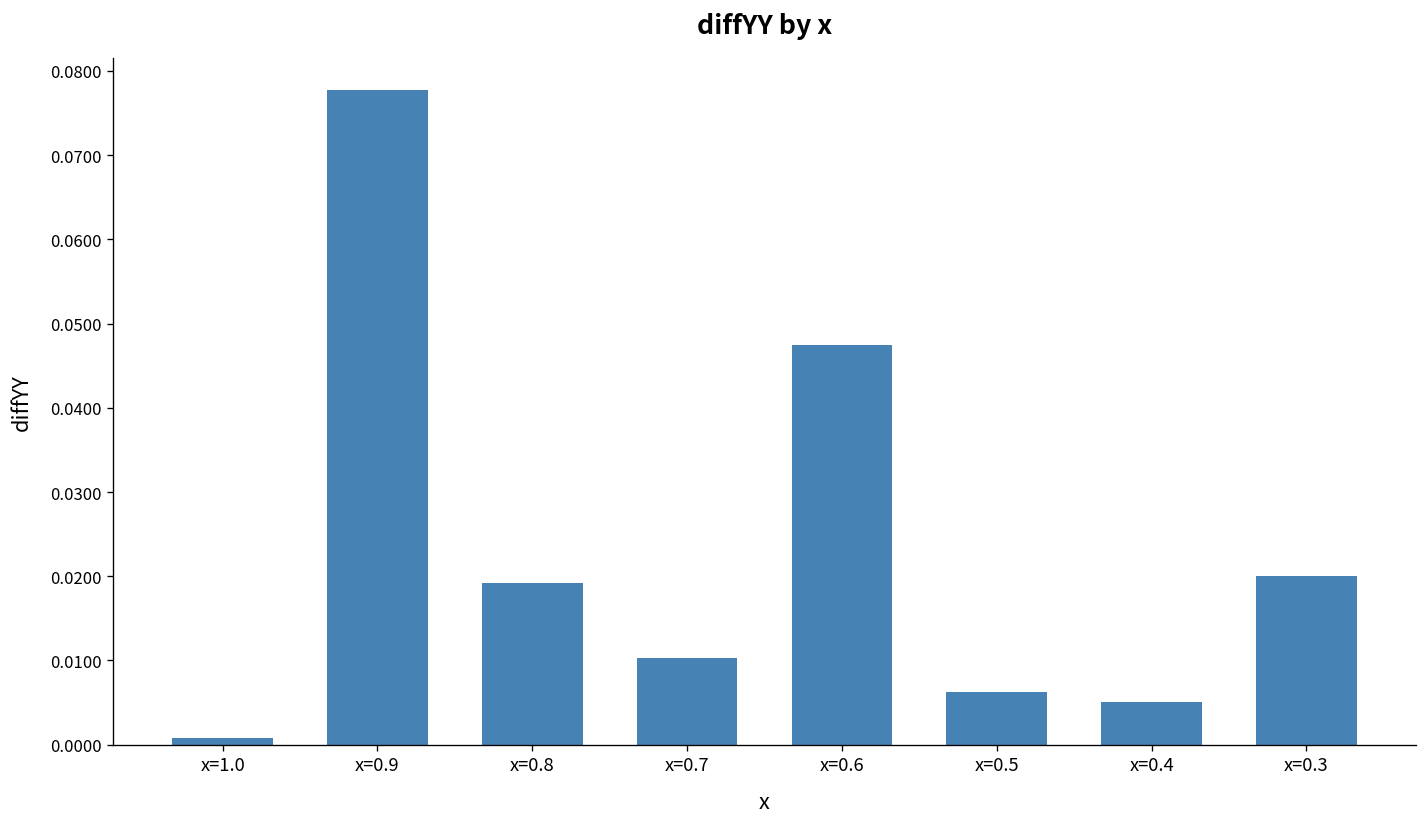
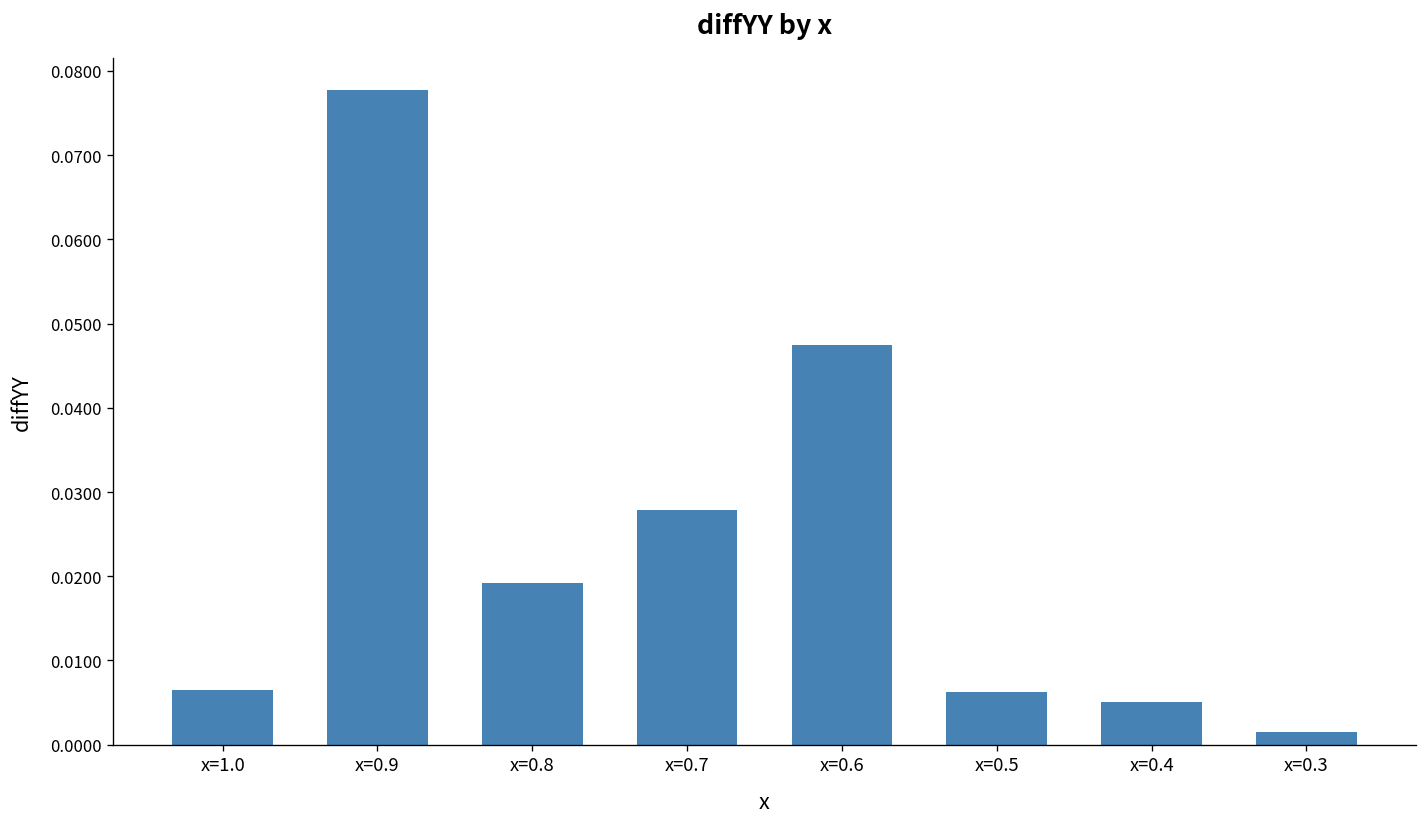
  {
-   "x=1.0": 0.001,
+   "x=1.0": 0.007,
    "x=0.9": 0.078,
    "x=0.8": 0.019,
-   "x=0.7": 0.010,
+   "x=0.7": 0.028,
    "x=0.6": 0.047,
    "x=0.5": 0.006,
    "x=0.4": 0.005,
-   "x=0.3": 0.020
+   "x=0.3": 0.002
  }
